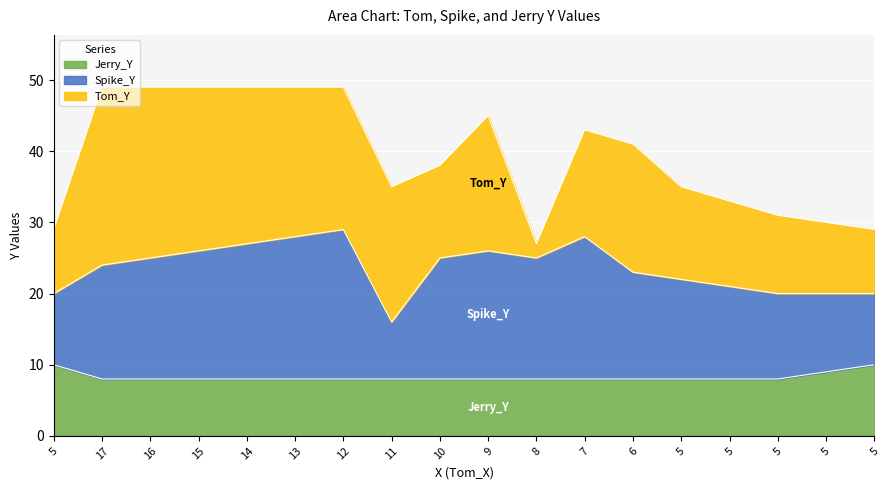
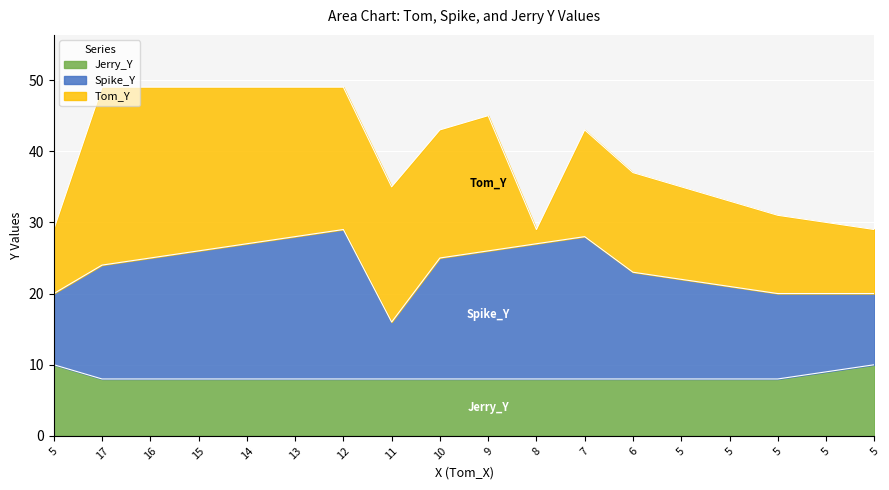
  {
    "Jerry_Y": {
      "17": 8,
      "16": 8,
      "15": 8,
      "14": 8,
      "13": 8,
      "12": 8,
      "11": 8,
      "10": 8,
      "9": 8,
      "8": 8,
      "7": 8,
      "6": 8
    },
    "Spike_Y": {
      "17": 16,
      "16": 17,
      "15": 18,
      "14": 19,
      "13": 20,
      "12": 21,
      "11": 8,
      "10": 17,
      "9": 18,
-     "8": 17,
+     "8": 19,
      "7": 20,
      "6": 15
    },
    "Tom_Y": {
      "16": 24,
      "15": 23,
      "14": 22,
      "13": 21,
      "12": 20,
      "11": 19,
-     "10": 13,
+     "10": 18,
      "9": 19,
      "8": 2,
      "7": 15,
-     "6": 18
+     "6": 14
    }
  }
